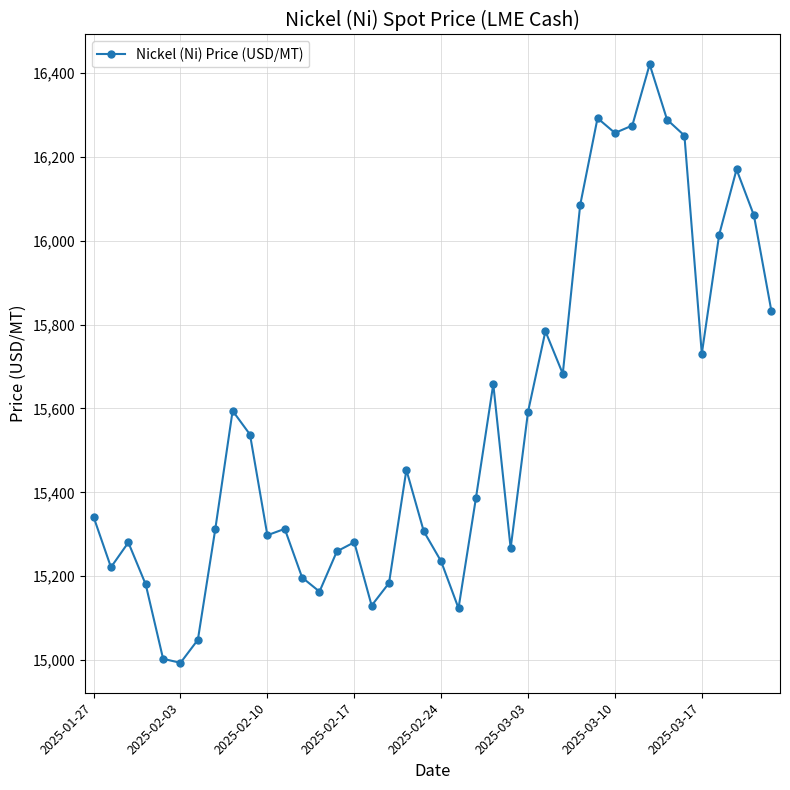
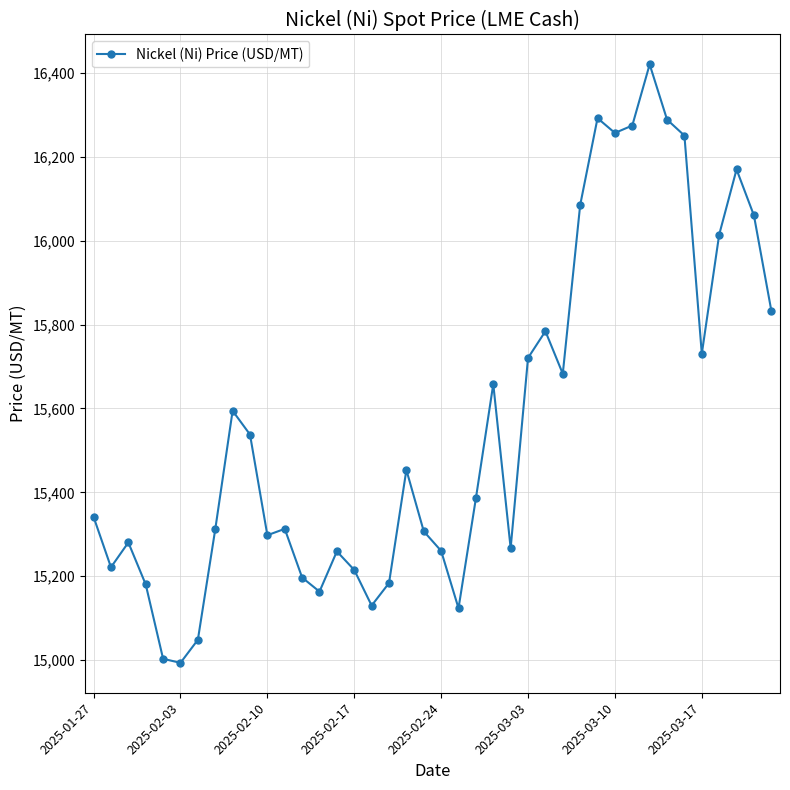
  {
    "2025-01-27": "15,340",
    "2025-02-03": "14,990",
    "2025-02-10": "15,300",
-   "2025-02-17": "15,280",
-   "2025-02-24": "15,240",
-   "2025-03-03": "15,590",
+   "2025-02-17": "15,210",
+   "2025-02-24": "15,260",
+   "2025-03-03": "15,720",
    "2025-03-10": "16,260",
    "2025-03-17": "15,730"
  }
